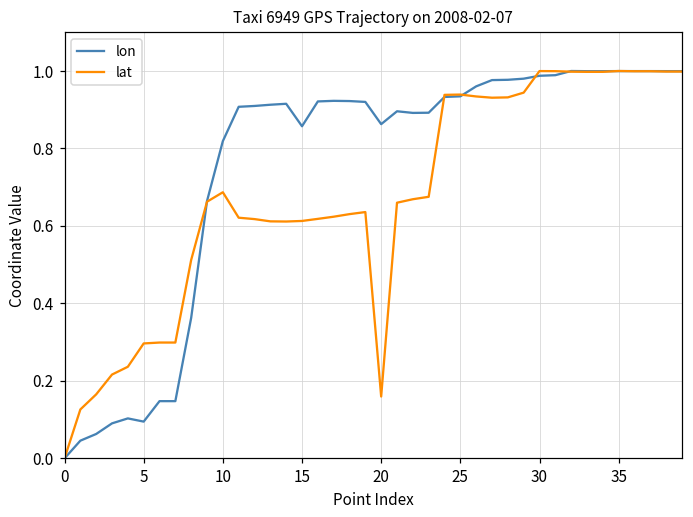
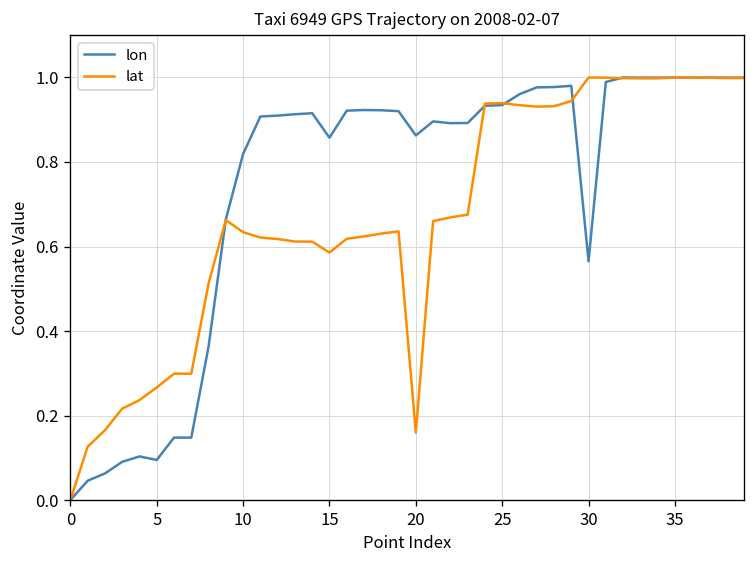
  {
    "lon": {
      "5": 0.09,
      "10": 0.82,
      "15": 0.86,
      "20": 0.86,
-     "30": 0.99
+     "30": 0.56
    },
    "lat": {
-     "5": 0.30,
-     "10": 0.69,
-     "15": 0.61,
+     "5": 0.27,
+     "10": 0.63,
+     "15": 0.59,
      "20": 0.16,
      "30": 1.00
    }
  }
